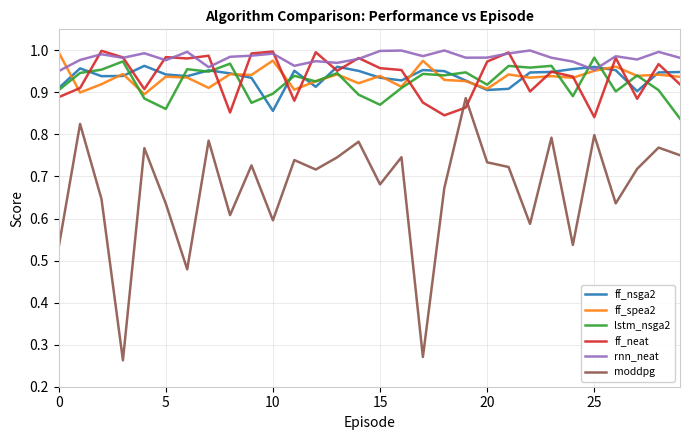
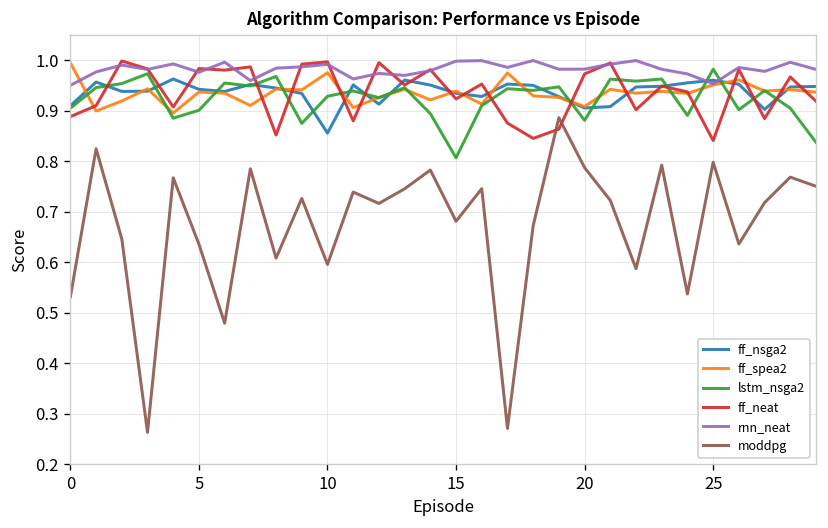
  {
    "ff_nsga2": {
      "10": 0.86,
      "25": 0.96
    },
    "ff_spea2": {
      "0": 1.00,
      "10": 0.98
    },
    "lstm_nsga2": {
-     "5": 0.86,
-     "10": 0.90,
-     "15": 0.87,
-     "20": 0.92,
+     "5": 0.90,
+     "10": 0.93,
+     "15": 0.81,
+     "20": 0.88,
      "25": 0.98
    },
    "ff_neat": {
      "0": 0.89,
      "5": 0.98,
-     "15": 0.96,
+     "15": 0.92,
      "20": 0.97,
      "25": 0.84
    },
    "rnn_neat": {
      "0": 0.95,
      "5": 0.98,
      "15": 1.00,
      "20": 0.98
    },
    "moddpg": {
      "0": 0.53,
      "5": 0.64,
      "10": 0.60,
      "15": 0.68,
-     "20": 0.73,
+     "20": 0.79,
      "25": 0.80
    }
  }
